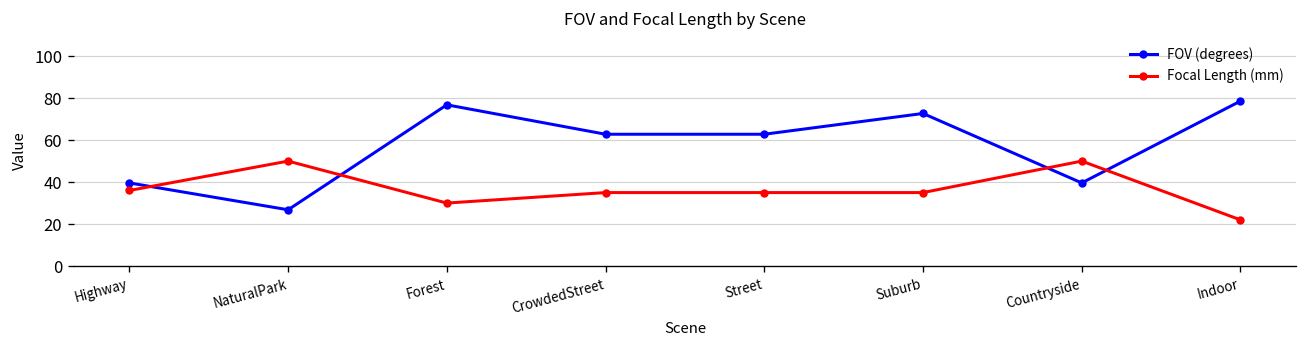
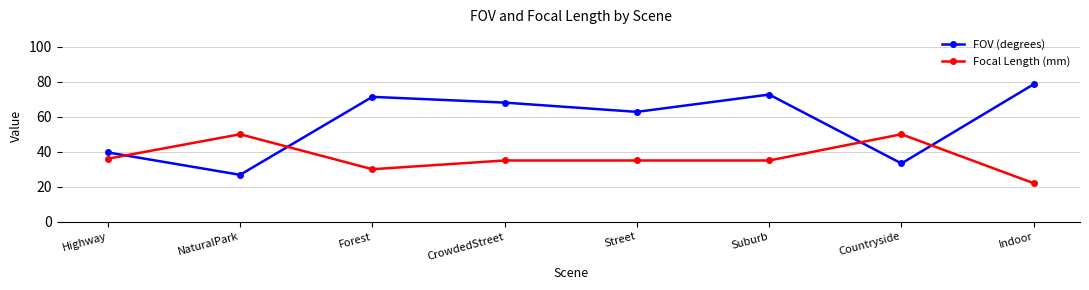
  {
    "FOV (degrees)": {
      "Highway": 40,
      "NaturalPark": 27,
-     "Forest": 77,
-     "CrowdedStreet": 63,
+     "Forest": 71,
+     "CrowdedStreet": 68,
      "Street": 63,
      "Suburb": 73,
-     "Countryside": 40,
+     "Countryside": 33,
      "Indoor": 79
    },
    "Focal Length (mm)": {
      "Highway": 36,
      "NaturalPark": 50,
      "Forest": 30,
      "CrowdedStreet": 35,
      "Street": 35,
      "Suburb": 35,
      "Countryside": 50,
      "Indoor": 22
    }
  }
